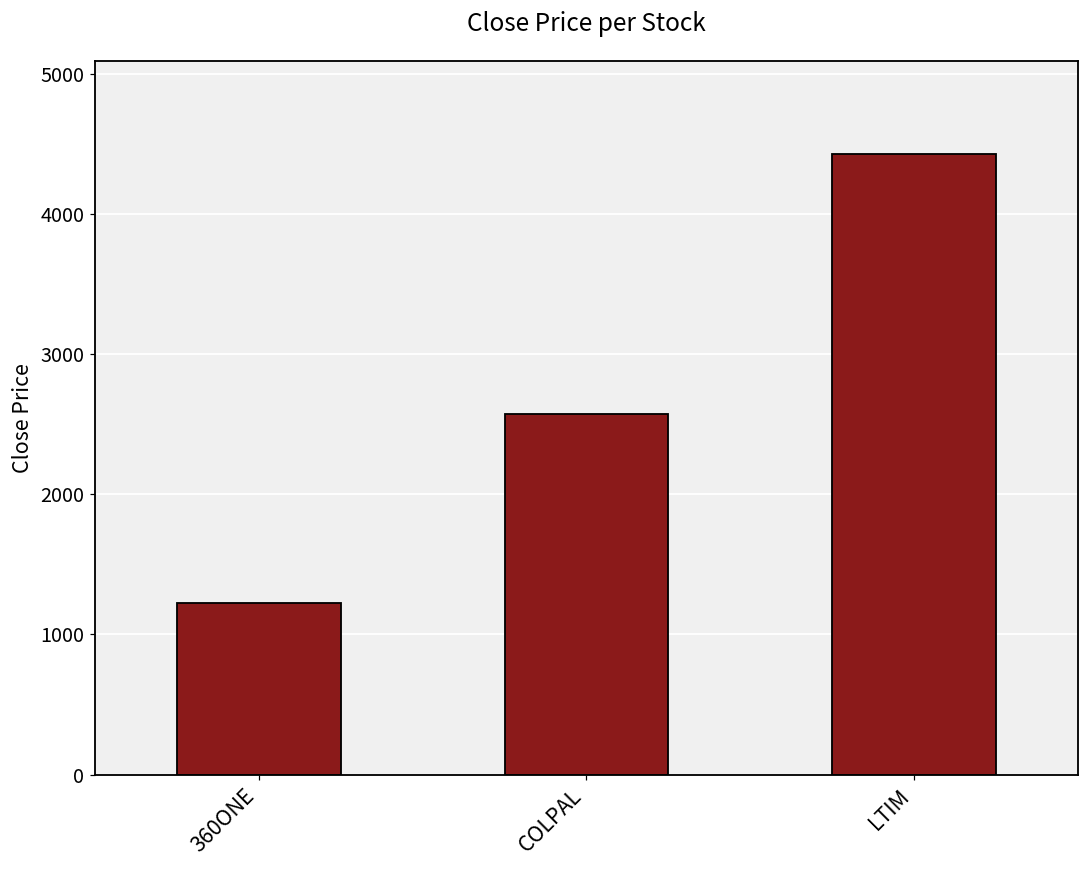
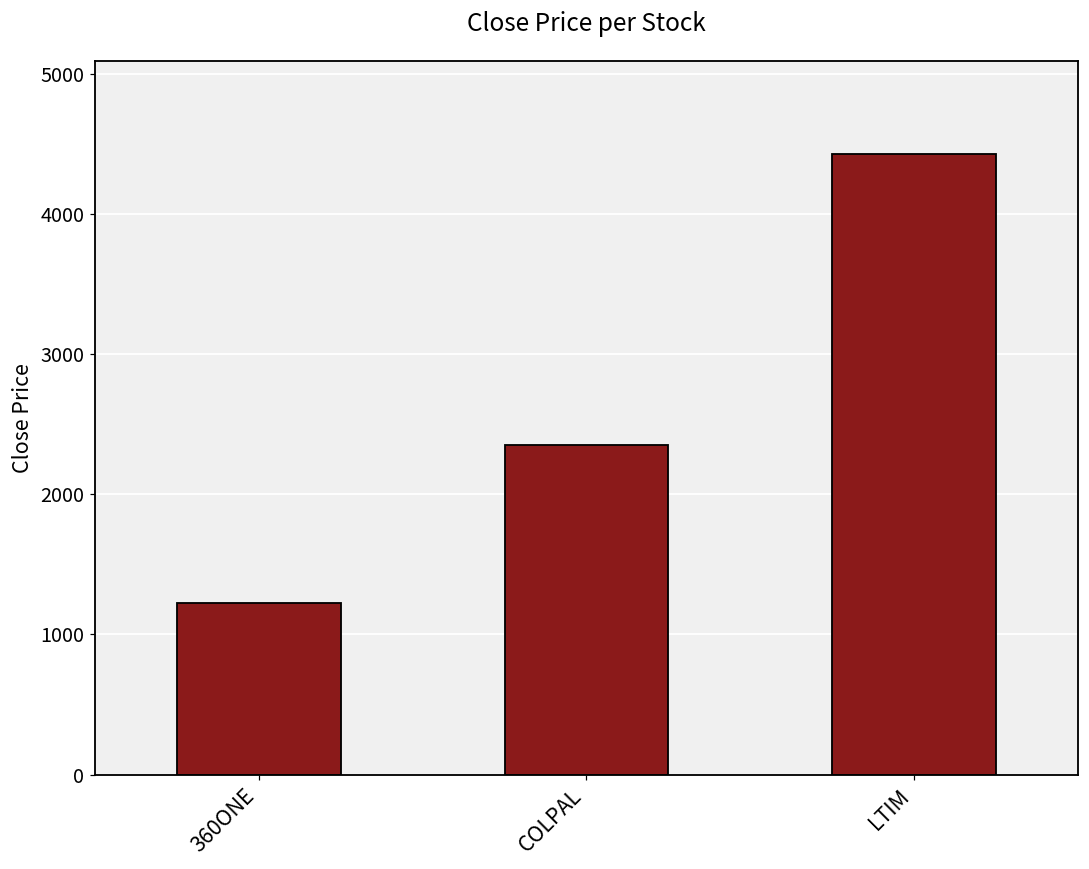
  {
    "360ONE": 1220,
-   "COLPAL": 2570,
+   "COLPAL": 2350,
    "LTIM": 4430
  }
